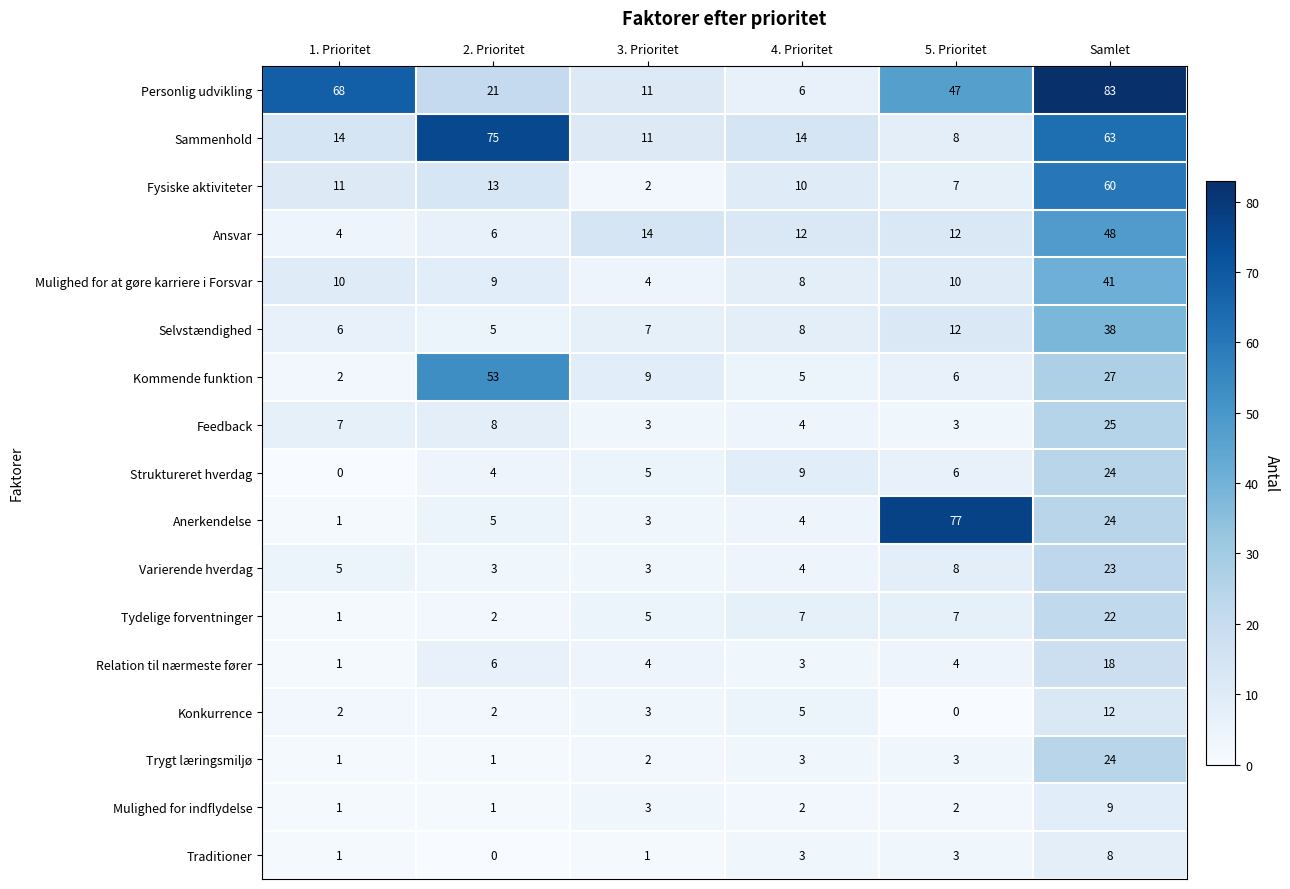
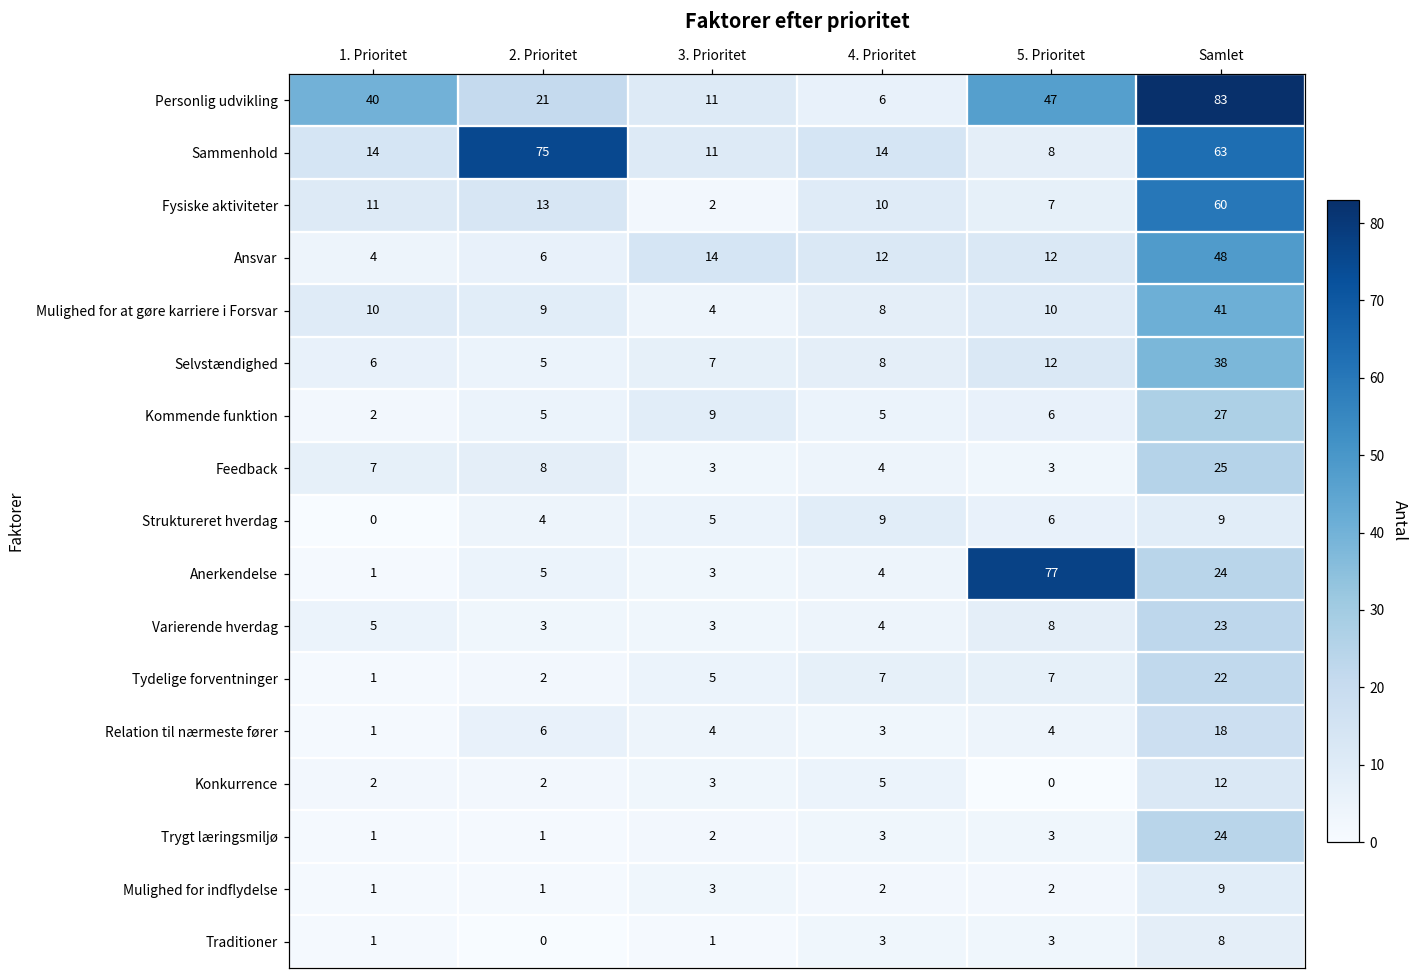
  {
    "Personlig udvikling": {
-     "1. Prioritet": 68,
+     "1. Prioritet": 40,
      "2. Prioritet": 21,
      "3. Prioritet": 11,
      "4. Prioritet": 6,
      "5. Prioritet": 47,
      "Samlet": 83
    },
    "Sammenhold": {
      "1. Prioritet": 14,
      "2. Prioritet": 75,
      "3. Prioritet": 11,
      "4. Prioritet": 14,
      "5. Prioritet": 8,
      "Samlet": 63
    },
    "Fysiske aktiviteter": {
      "1. Prioritet": 11,
      "2. Prioritet": 13,
      "3. Prioritet": 2,
      "4. Prioritet": 10,
      "5. Prioritet": 7,
      "Samlet": 60
    },
    "Ansvar": {
      "1. Prioritet": 4,
      "2. Prioritet": 6,
      "3. Prioritet": 14,
      "4. Prioritet": 12,
      "5. Prioritet": 12,
      "Samlet": 48
    },
    "Mulighed for at gøre karriere i Forsvar": {
      "1. Prioritet": 10,
      "2. Prioritet": 9,
      "3. Prioritet": 4,
      "4. Prioritet": 8,
      "5. Prioritet": 10,
      "Samlet": 41
    },
    "Selvstændighed": {
      "1. Prioritet": 6,
      "2. Prioritet": 5,
      "3. Prioritet": 7,
      "4. Prioritet": 8,
      "5. Prioritet": 12,
      "Samlet": 38
    },
    "Kommende funktion": {
      "1. Prioritet": 2,
-     "2. Prioritet": 53,
+     "2. Prioritet": 5,
      "3. Prioritet": 9,
      "4. Prioritet": 5,
      "5. Prioritet": 6,
      "Samlet": 27
    },
    "Feedback": {
      "1. Prioritet": 7,
      "2. Prioritet": 8,
      "3. Prioritet": 3,
      "4. Prioritet": 4,
      "5. Prioritet": 3,
      "Samlet": 25
    },
    "Struktureret hverdag": {
      "1. Prioritet": 0,
      "2. Prioritet": 4,
      "3. Prioritet": 5,
      "4. Prioritet": 9,
      "5. Prioritet": 6,
-     "Samlet": 24
+     "Samlet": 9
    },
    "Anerkendelse": {
      "1. Prioritet": 1,
      "2. Prioritet": 5,
      "3. Prioritet": 3,
      "4. Prioritet": 4,
      "5. Prioritet": 77,
      "Samlet": 24
    },
    "Varierende hverdag": {
      "1. Prioritet": 5,
      "2. Prioritet": 3,
      "3. Prioritet": 3,
      "4. Prioritet": 4,
      "5. Prioritet": 8,
      "Samlet": 23
    },
    "Tydelige forventninger": {
      "1. Prioritet": 1,
      "2. Prioritet": 2,
      "3. Prioritet": 5,
      "4. Prioritet": 7,
      "5. Prioritet": 7,
      "Samlet": 22
    },
    "Relation til nærmeste fører": {
      "1. Prioritet": 1,
      "2. Prioritet": 6,
      "3. Prioritet": 4,
      "4. Prioritet": 3,
      "5. Prioritet": 4,
      "Samlet": 18
    },
    "Konkurrence": {
      "1. Prioritet": 2,
      "2. Prioritet": 2,
      "3. Prioritet": 3,
      "4. Prioritet": 5,
      "5. Prioritet": 0,
      "Samlet": 12
    },
    "Trygt læringsmiljø": {
      "1. Prioritet": 1,
      "2. Prioritet": 1,
      "3. Prioritet": 2,
      "4. Prioritet": 3,
      "5. Prioritet": 3,
      "Samlet": 24
    },
    "Mulighed for indflydelse": {
      "1. Prioritet": 1,
      "2. Prioritet": 1,
      "3. Prioritet": 3,
      "4. Prioritet": 2,
      "5. Prioritet": 2,
      "Samlet": 9
    },
    "Traditioner": {
      "1. Prioritet": 1,
      "2. Prioritet": 0,
      "3. Prioritet": 1,
      "4. Prioritet": 3,
      "5. Prioritet": 3,
      "Samlet": 8
    }
  }
